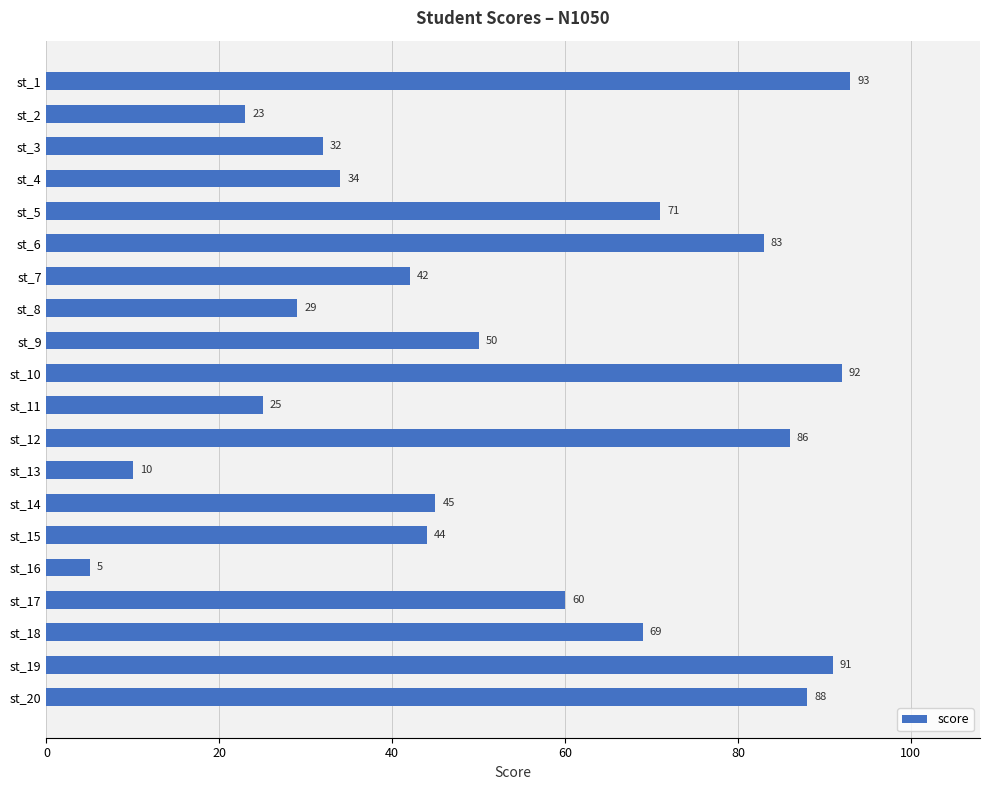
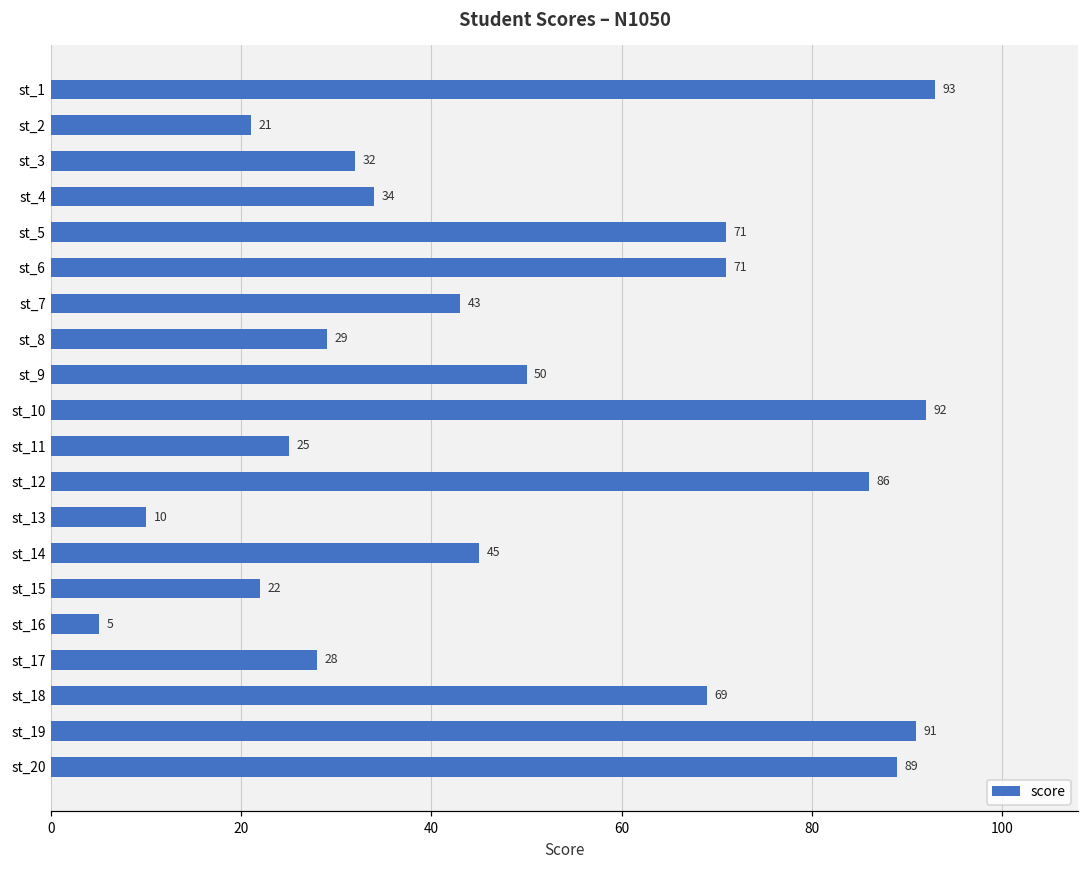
  {
    "st_1": 93,
-   "st_2": 23,
+   "st_2": 21,
    "st_3": 32,
    "st_4": 34,
    "st_5": 71,
-   "st_6": 83,
-   "st_7": 42,
+   "st_6": 71,
+   "st_7": 43,
    "st_8": 29,
    "st_9": 50,
    "st_10": 92,
    "st_11": 25,
    "st_12": 86,
    "st_13": 10,
    "st_14": 45,
-   "st_15": 44,
+   "st_15": 22,
    "st_16": 5,
-   "st_17": 60,
+   "st_17": 28,
    "st_18": 69,
    "st_19": 91,
-   "st_20": 88
+   "st_20": 89
  }
